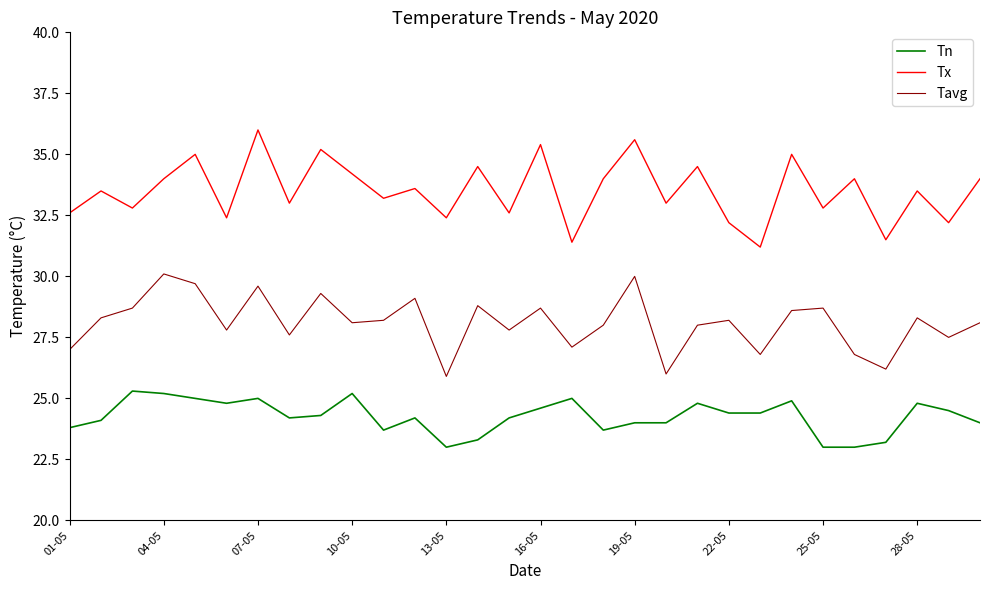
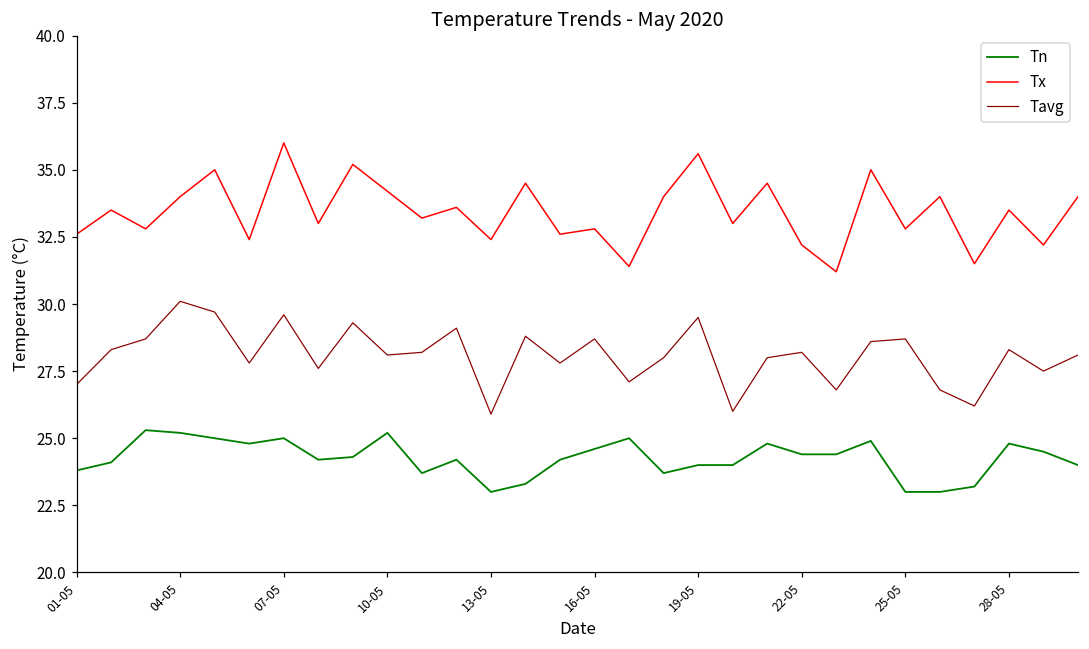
  {
    "Tn": {
      "01-05": 23.8,
      "04-05": 25.2,
      "07-05": 25.0,
      "10-05": 25.2,
      "13-05": 23.0,
      "16-05": 24.6,
      "19-05": 24.0,
      "22-05": 24.4,
      "25-05": 23.0,
      "28-05": 24.8
    },
    "Tx": {
      "01-05": 32.6,
      "04-05": 34.0,
      "07-05": 36.0,
      "10-05": 34.2,
      "13-05": 32.4,
-     "16-05": 35.4,
+     "16-05": 32.8,
      "19-05": 35.6,
      "22-05": 32.2,
      "25-05": 32.8,
      "28-05": 33.5
    },
    "Tavg": {
      "01-05": 27.0,
      "04-05": 30.1,
      "07-05": 29.6,
      "10-05": 28.1,
      "13-05": 25.9,
      "16-05": 28.7,
-     "19-05": 30.0,
+     "19-05": 29.5,
      "22-05": 28.2,
      "25-05": 28.7,
      "28-05": 28.3
    }
  }
